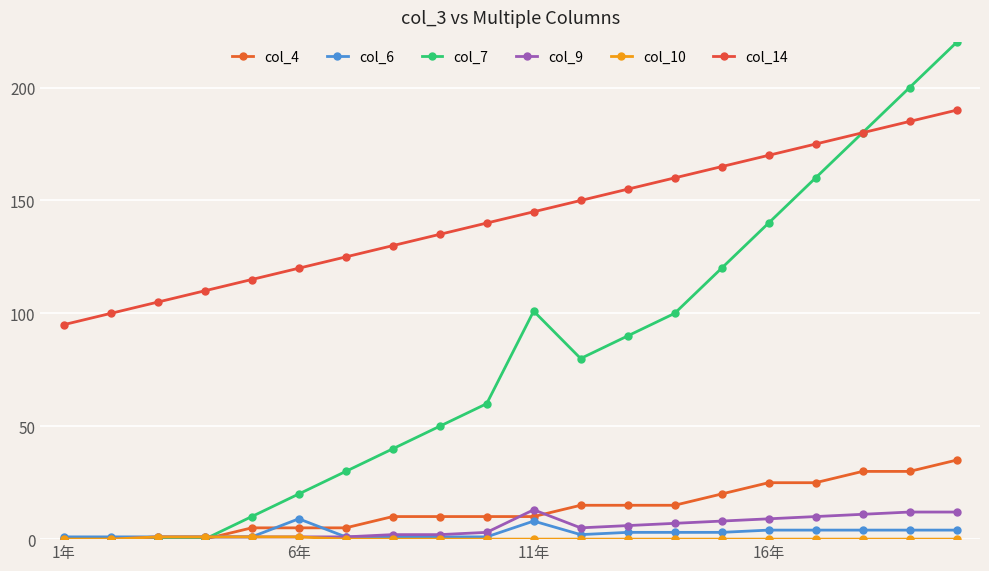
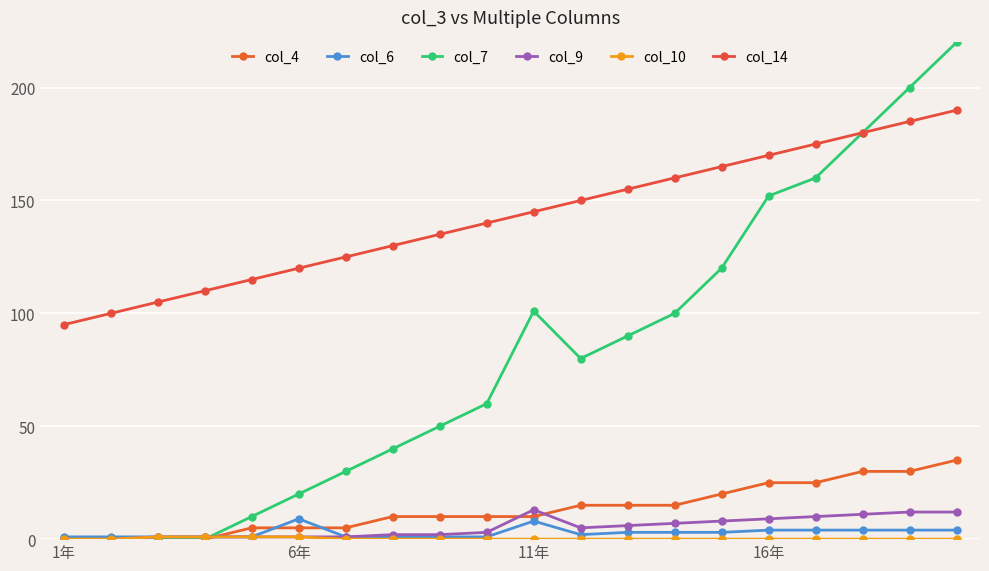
  {
    "col_6": {
      "6年": 9,
      "11年": 8,
      "16年": 4
    },
    "col_7": {
      "6年": 20,
      "11年": 101,
-     "16年": 140
+     "16年": 152
    },
    "col_9": {
      "11年": 13,
      "16年": 9
    },
    "col_10": {
      "11年": 0,
      "16年": 0
    }
  }
